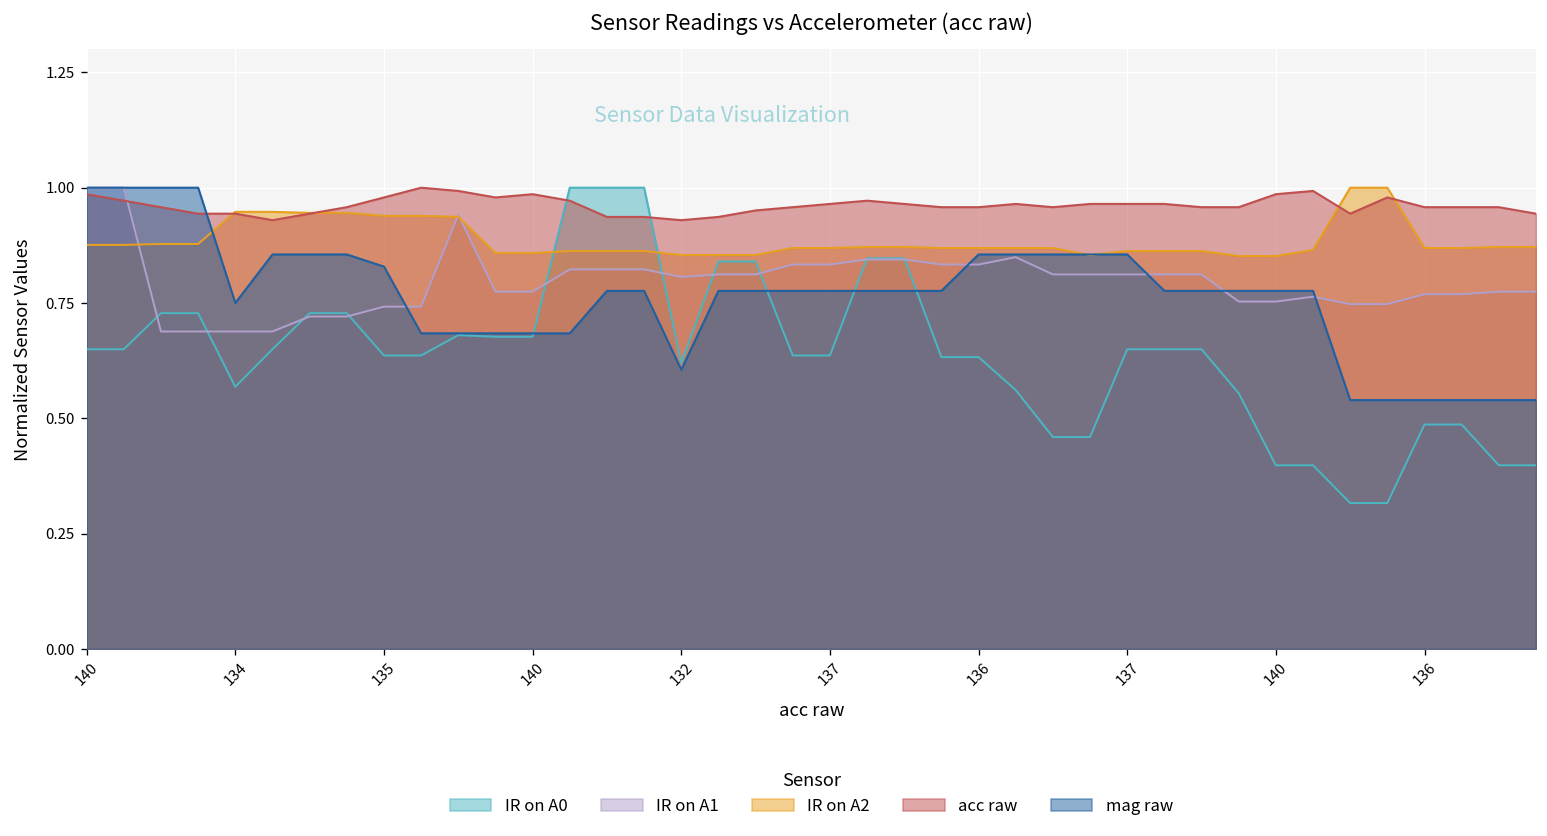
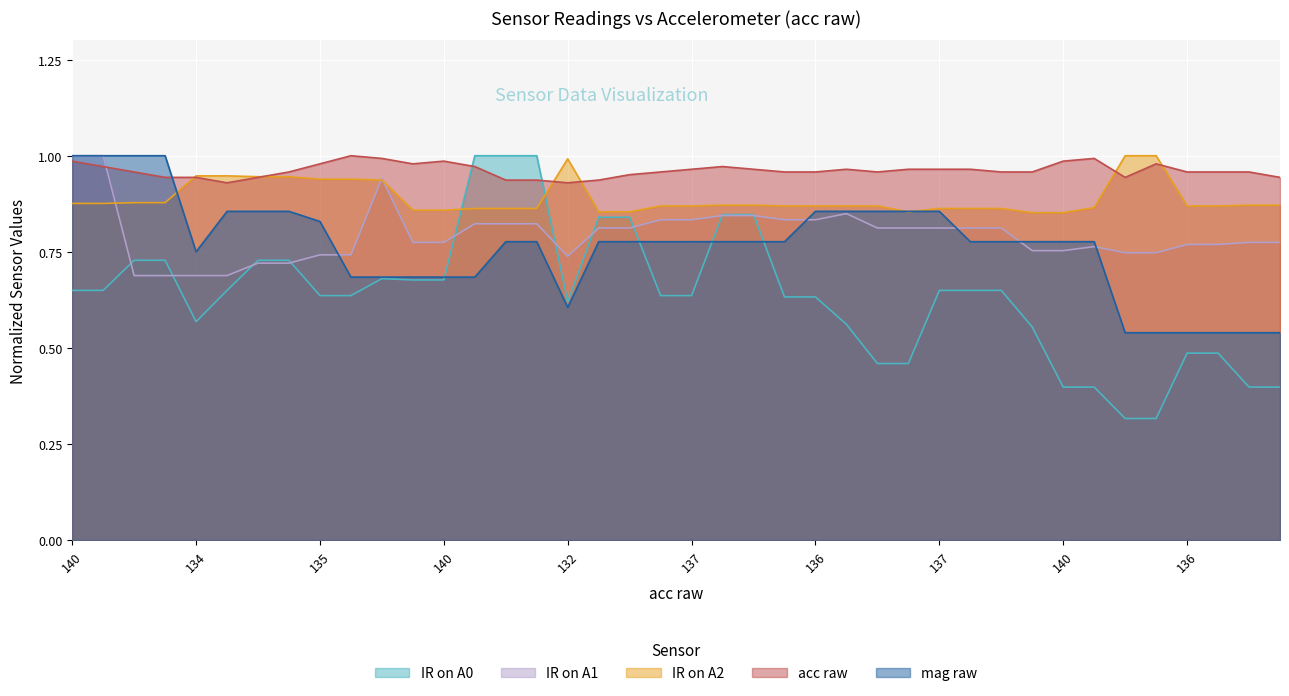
  {
    "IR on A0": {
      "134": 0.57,
      "135": 0.64,
      "132": 0.62
    },
    "IR on A1": {
      "134": 0.69,
      "135": 0.74,
-     "132": 0.81
+     "132": 0.74
    },
    "IR on A2": {
      "135": 0.94,
-     "132": 0.85
+     "132": 0.99
    },
    "acc raw": {
      "135": 0.98,
      "132": 0.93
    },
    "mag raw": {
      "134": 0.75,
      "135": 0.83,
      "132": 0.61
    }
  }
